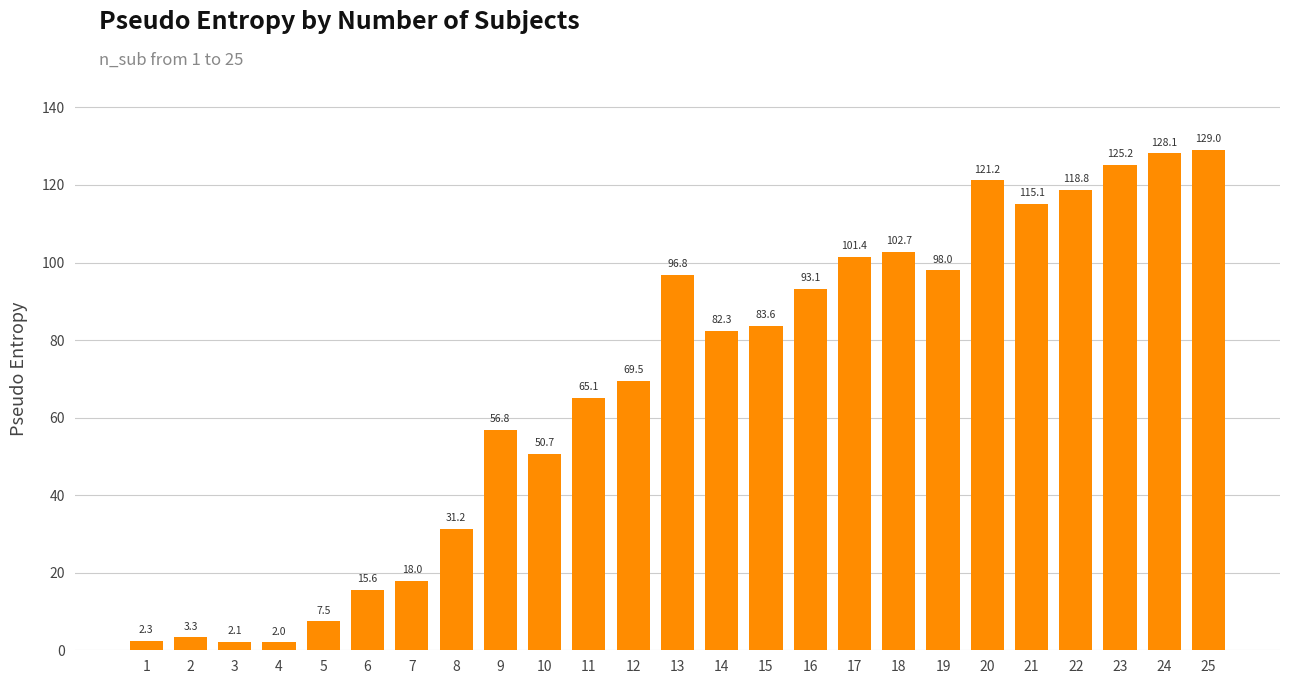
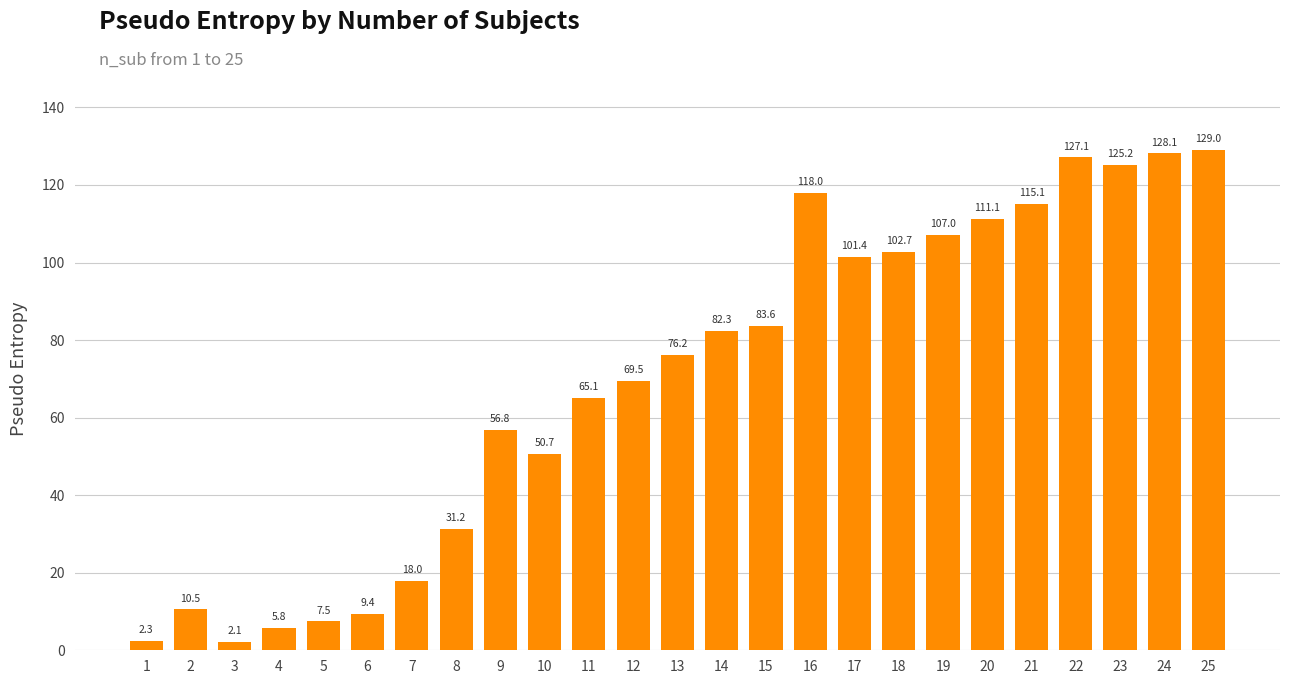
  {
    "1": 2.3,
-   "2": 3.3,
+   "2": 10.5,
    "3": 2.1,
-   "4": 2.0,
+   "4": 5.8,
    "5": 7.5,
-   "6": 15.6,
+   "6": 9.4,
    "7": 18.0,
    "8": 31.2,
    "9": 56.8,
    "10": 50.7,
    "11": 65.1,
    "12": 69.5,
-   "13": 96.8,
+   "13": 76.2,
    "14": 82.3,
    "15": 83.6,
-   "16": 93.1,
+   "16": 118.0,
    "17": 101.4,
    "18": 102.7,
-   "19": 98.0,
-   "20": 121.2,
+   "19": 107.0,
+   "20": 111.1,
    "21": 115.1,
-   "22": 118.8,
+   "22": 127.1,
    "23": 125.2,
    "24": 128.1,
    "25": 129.0
  }
